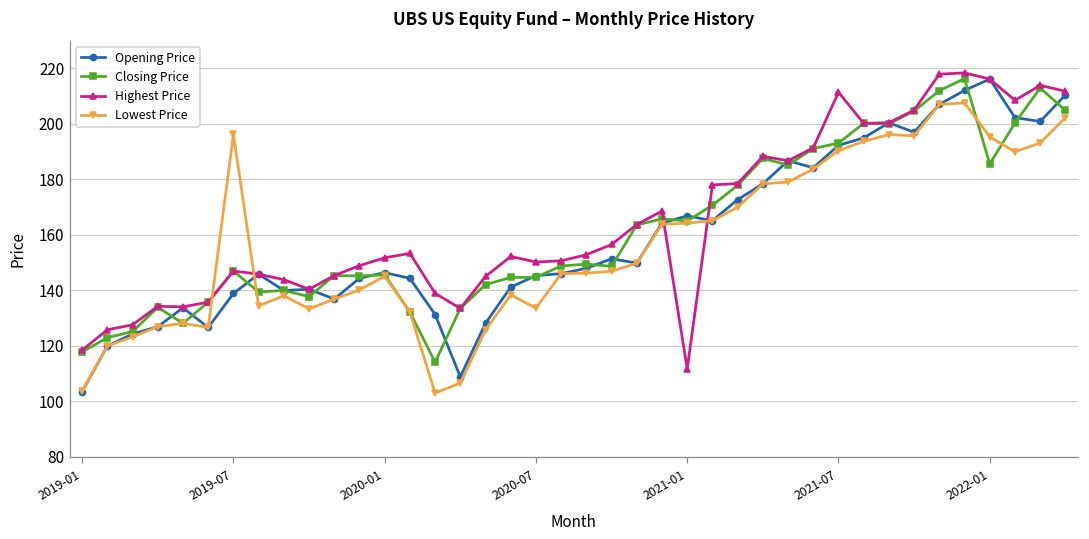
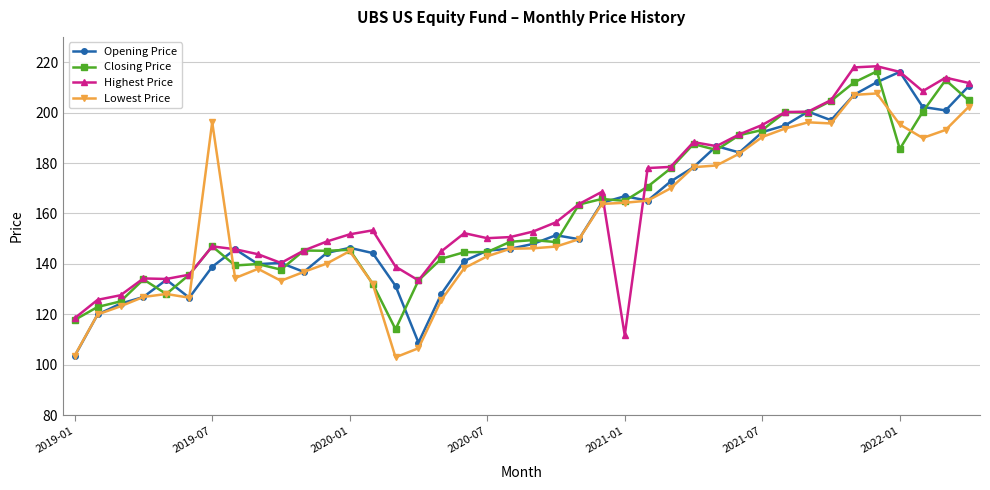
  {
    "Opening Price": {
      "2019-07": 139,
      "2021-01": 167
    },
    "Closing Price": {
      "2022-01": 186
    },
    "Highest Price": {
      "2020-01": 152,
      "2020-07": 150,
      "2021-01": 112,
-     "2021-07": 211
+     "2021-07": 195
    },
    "Lowest Price": {
      "2019-07": 196,
-     "2020-07": 134,
+     "2020-07": 143,
      "2021-07": 190,
      "2022-01": 195
    }
  }
